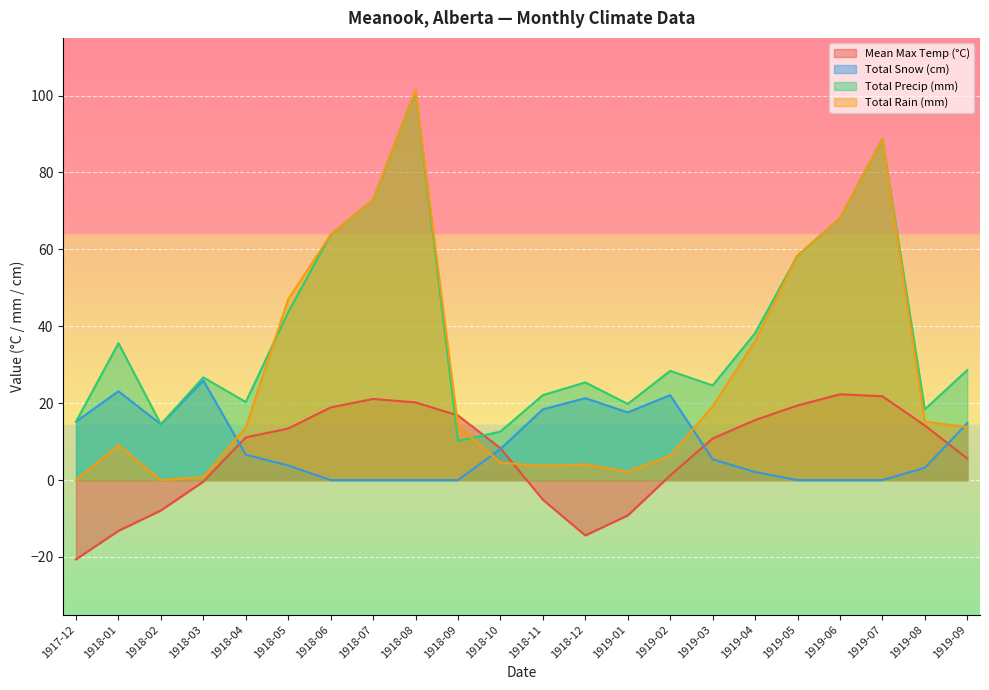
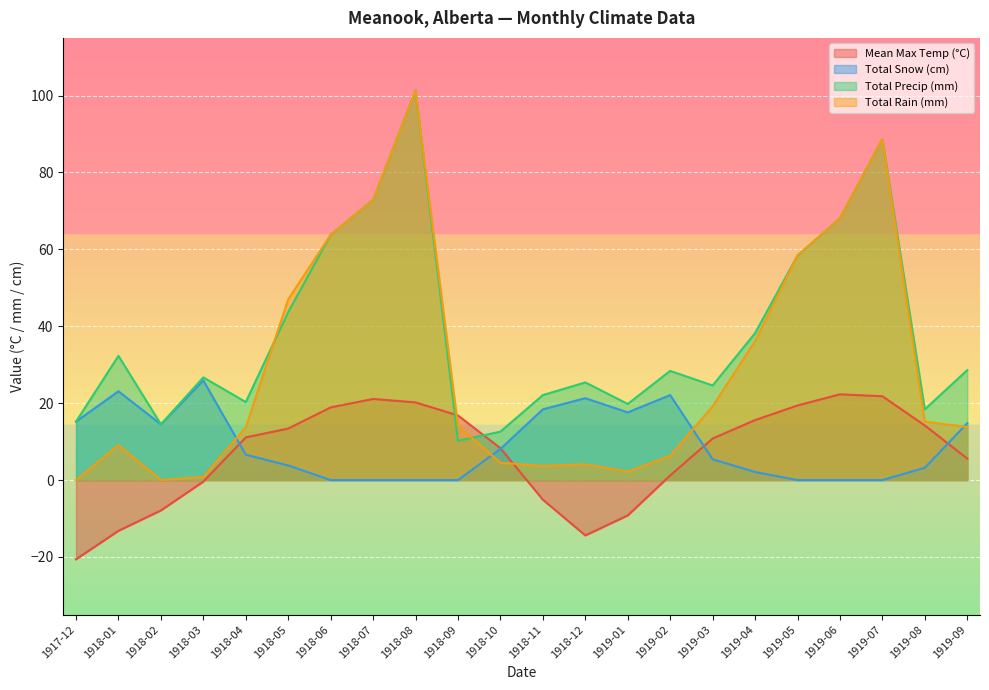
  {
    "Total Snow (cm)": {
      "1918-01": 23,
      "1918-03": 26,
      "1918-04": 7,
      "1918-05": 4,
      "1918-06": 0,
      "1918-07": 0,
      "1918-08": 0,
      "1918-09": 0,
      "1918-11": 18,
      "1918-12": 21,
      "1919-01": 18,
      "1919-02": 22,
      "1919-03": 5,
      "1919-04": 2,
      "1919-05": 0,
      "1919-06": 0,
      "1919-07": 0,
      "1919-08": 3,
      "1919-09": 15
    },
    "Total Precip (mm)": {
-     "1918-01": 36,
+     "1918-01": 32,
      "1918-03": 27,
      "1918-04": 20,
      "1918-05": 44,
      "1918-09": 10,
      "1918-10": 13,
      "1918-11": 22,
      "1918-12": 25,
      "1919-01": 20,
      "1919-02": 28,
      "1919-03": 25,
      "1919-04": 38,
      "1919-08": 18,
      "1919-09": 29
    },
    "Total Rain (mm)": {
      "1918-01": 9,
      "1918-03": 1,
      "1918-04": 14,
      "1918-05": 47,
      "1918-09": 14,
      "1918-10": 5,
      "1918-11": 4,
      "1918-12": 4,
      "1919-01": 2,
      "1919-02": 6,
      "1919-03": 19,
      "1919-04": 36,
      "1919-08": 15,
      "1919-09": 14
    }
  }
